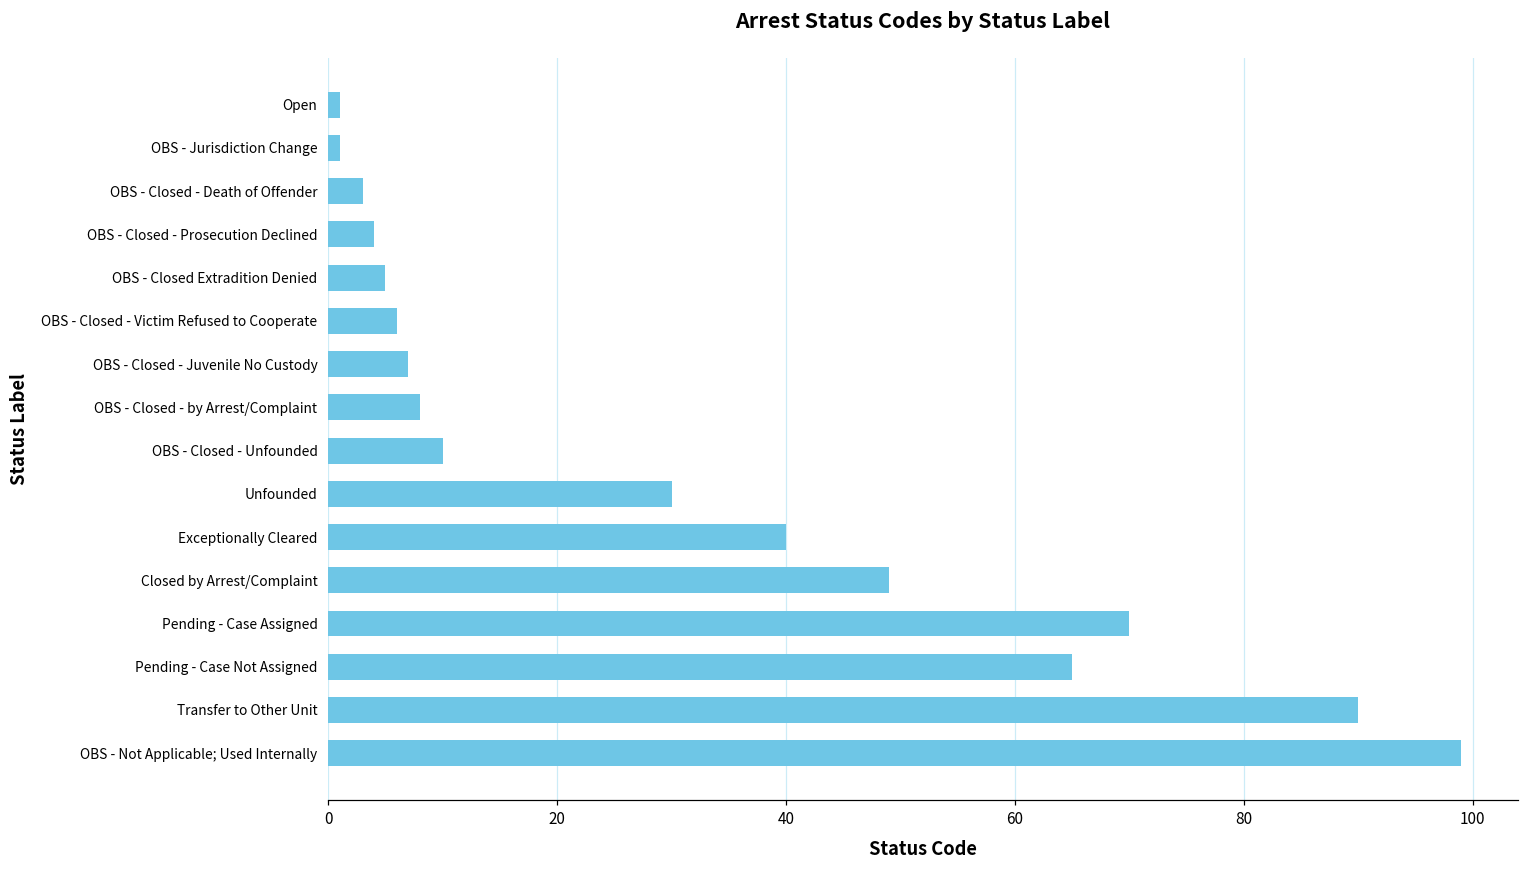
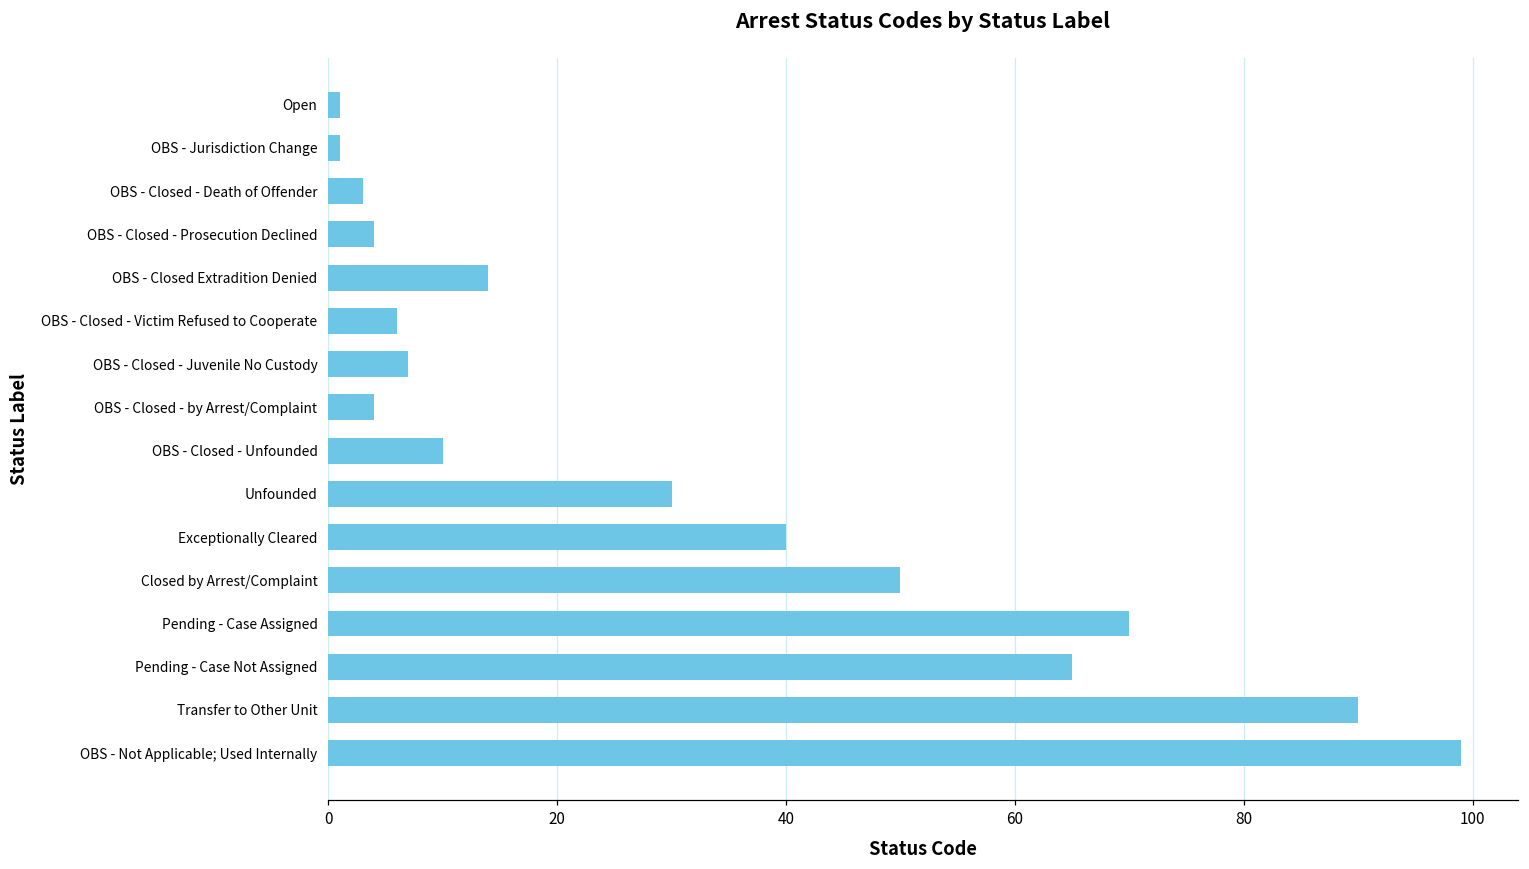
  {
    "Open": 1,
    "OBS - Jurisdiction Change": 1,
    "OBS - Closed - Death of Offender": 3,
    "OBS - Closed - Prosecution Declined": 4,
-   "OBS - Closed Extradition Denied": 5,
+   "OBS - Closed Extradition Denied": 14,
    "OBS - Closed - Victim Refused to Cooperate": 6,
    "OBS - Closed - Juvenile No Custody": 7,
-   "OBS - Closed - by Arrest/Complaint": 8,
+   "OBS - Closed - by Arrest/Complaint": 4,
    "OBS - Closed - Unfounded": 10,
    "Unfounded": 30,
    "Exceptionally Cleared": 40,
-   "Closed by Arrest/Complaint": 49,
+   "Closed by Arrest/Complaint": 50,
    "Pending - Case Assigned": 70,
    "Pending - Case Not Assigned": 65,
    "Transfer to Other Unit": 90,
    "OBS - Not Applicable; Used Internally": 99
  }
